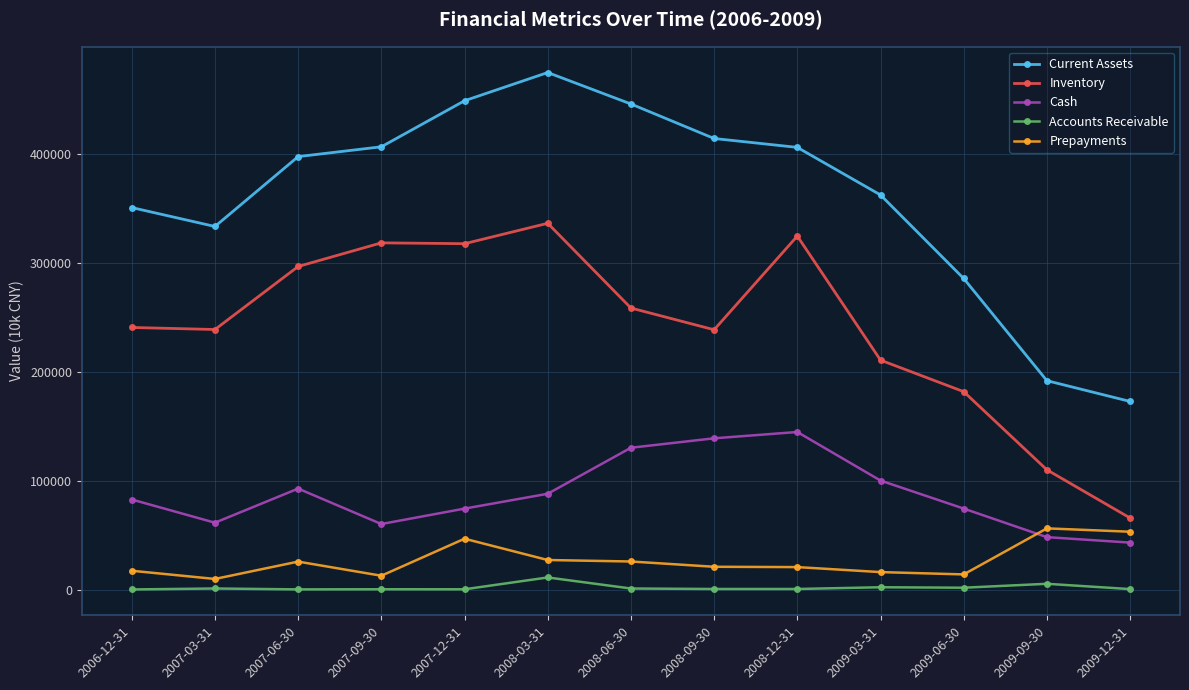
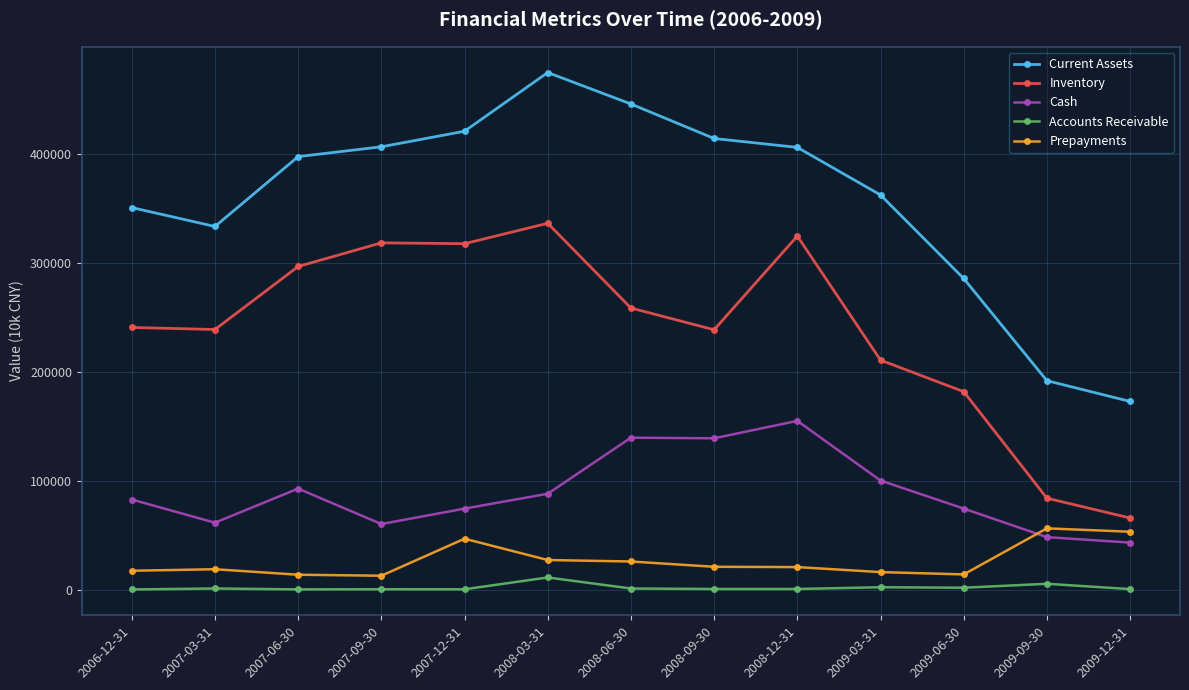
  {
    "Current Assets": {
      "2006-12-31": 351000,
      "2007-03-31": 333000,
      "2007-06-30": 397000,
      "2007-09-30": 406000,
-     "2007-12-31": 448000,
+     "2007-12-31": 421000,
      "2008-03-31": 474000,
      "2008-06-30": 446000,
      "2008-09-30": 414000,
      "2008-12-31": 406000,
      "2009-03-31": 362000,
      "2009-06-30": 286000,
      "2009-09-30": 192000,
      "2009-12-31": 173000
    },
    "Inventory": {
      "2006-12-31": 241000,
      "2007-03-31": 239000,
      "2007-06-30": 297000,
      "2007-09-30": 318000,
      "2007-12-31": 317000,
      "2008-03-31": 336000,
      "2008-06-30": 259000,
      "2008-09-30": 239000,
      "2008-12-31": 324000,
      "2009-03-31": 211000,
      "2009-06-30": 182000,
-     "2009-09-30": 110000,
+     "2009-09-30": 84000,
      "2009-12-31": 66000
    },
    "Cash": {
      "2006-12-31": 83000,
      "2007-03-31": 62000,
      "2007-06-30": 93000,
      "2007-09-30": 61000,
      "2007-12-31": 75000,
      "2008-03-31": 88000,
-     "2008-06-30": 130000,
+     "2008-06-30": 140000,
      "2008-09-30": 139000,
-     "2008-12-31": 145000,
+     "2008-12-31": 155000,
      "2009-03-31": 100000,
      "2009-06-30": 75000,
      "2009-09-30": 49000,
      "2009-12-31": 44000
    },
    "Accounts Receivable": {
      "2006-12-31": 1000,
      "2007-03-31": 1000,
      "2007-06-30": 1000,
      "2007-09-30": 1000,
      "2007-12-31": 1000,
      "2008-03-31": 12000,
      "2008-06-30": 1000,
      "2008-09-30": 1000,
      "2008-12-31": 1000,
      "2009-03-31": 3000,
      "2009-06-30": 2000,
      "2009-09-30": 6000,
      "2009-12-31": 1000
    },
    "Prepayments": {
      "2006-12-31": 18000,
-     "2007-03-31": 10000,
-     "2007-06-30": 26000,
+     "2007-03-31": 19000,
+     "2007-06-30": 14000,
      "2007-09-30": 13000,
      "2007-12-31": 47000,
      "2008-03-31": 28000,
      "2008-06-30": 26000,
      "2008-09-30": 21000,
      "2008-12-31": 21000,
      "2009-03-31": 17000,
      "2009-06-30": 14000,
      "2009-09-30": 57000,
      "2009-12-31": 54000
    }
  }
